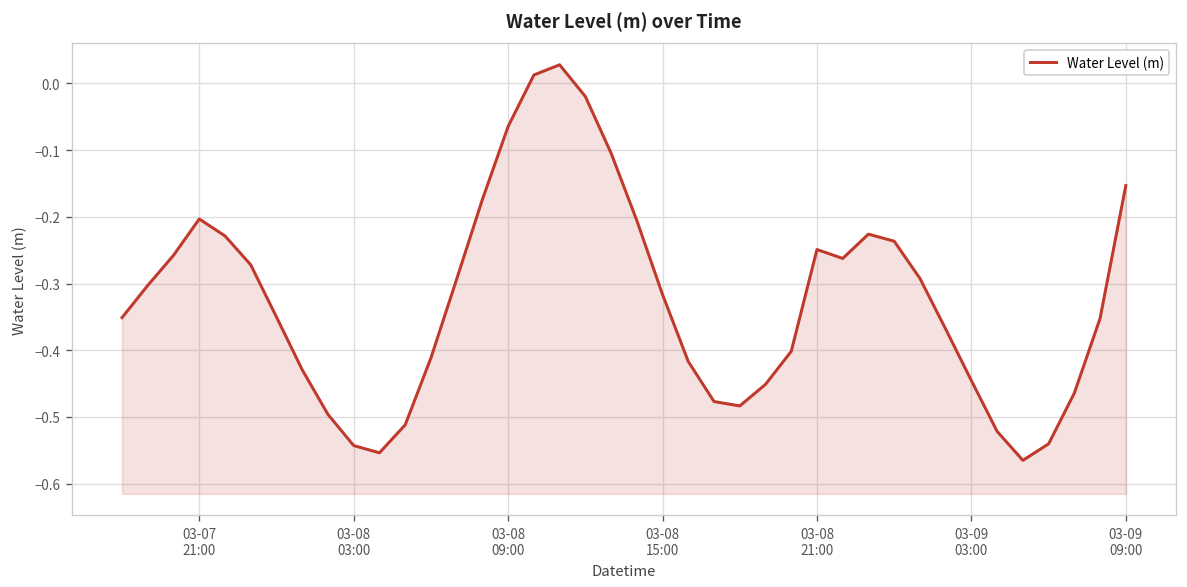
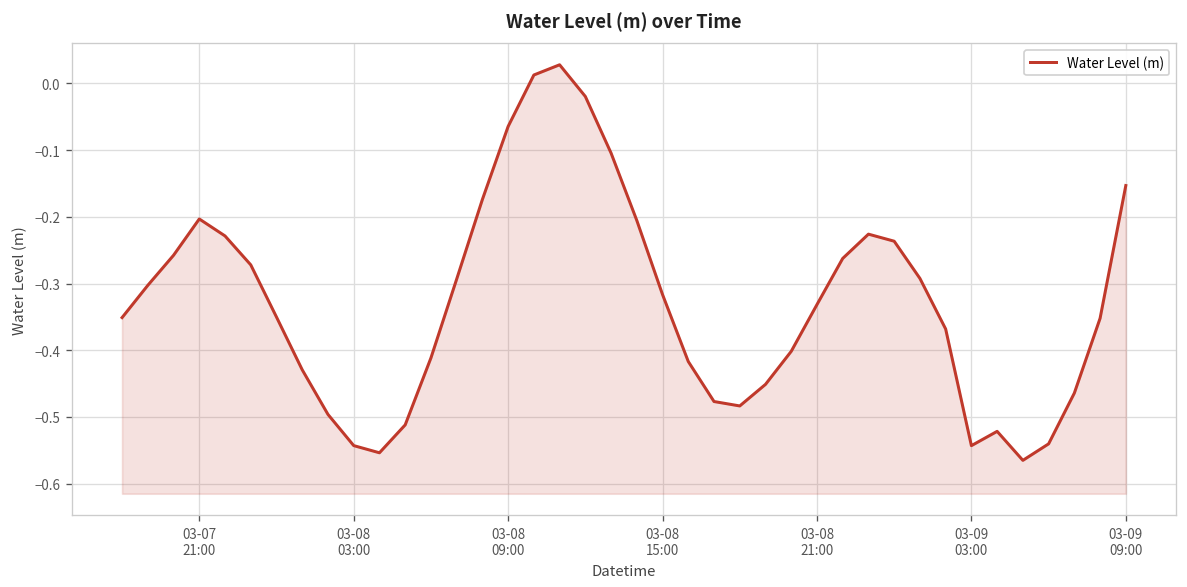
  {
    "03-07 21:00": -0.20,
    "03-08 03:00": -0.54,
    "03-08 09:00": -0.06,
    "03-08 15:00": -0.32,
-   "03-08 21:00": -0.25,
-   "03-09 03:00": -0.45,
+   "03-08 21:00": -0.33,
+   "03-09 03:00": -0.54,
    "03-09 09:00": -0.15
  }
